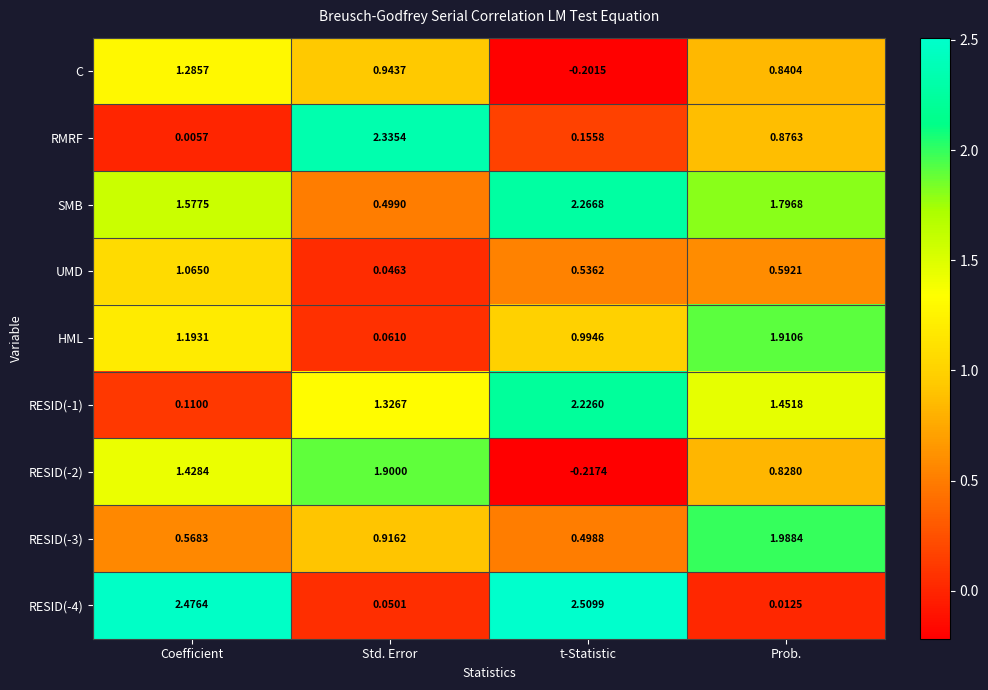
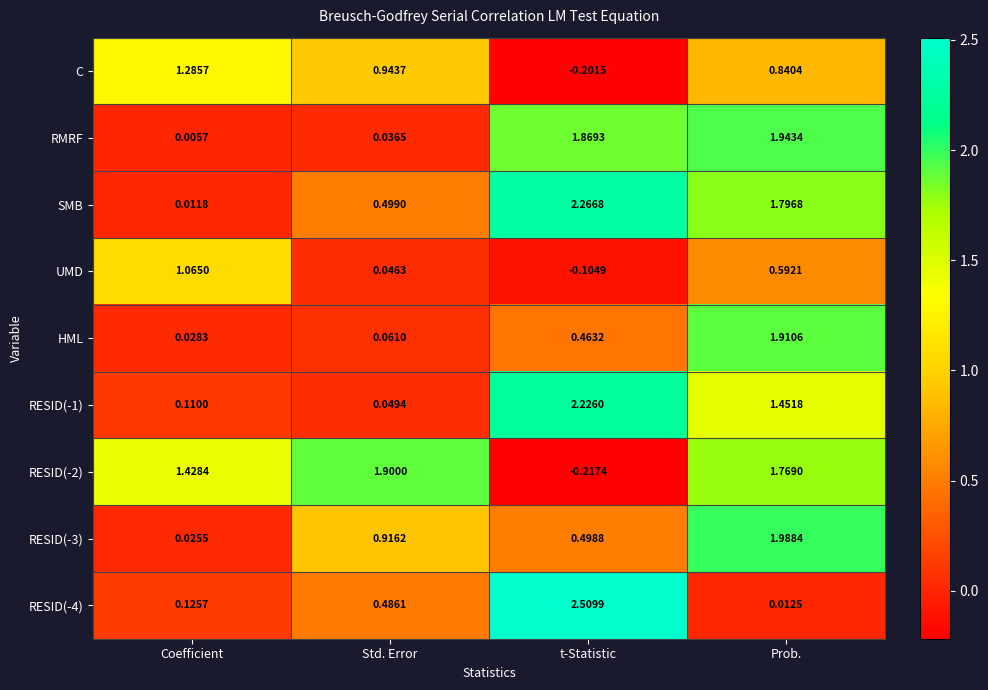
  {
    "C": {
      "Coefficient": 1.2857,
      "Std. Error": 0.9437,
      "t-Statistic": -0.2015,
      "Prob.": 0.8404
    },
    "RMRF": {
      "Coefficient": 0.0057,
-     "Std. Error": 2.3354,
-     "t-Statistic": 0.1558,
-     "Prob.": 0.8763
+     "Std. Error": 0.0365,
+     "t-Statistic": 1.8693,
+     "Prob.": 1.9434
    },
    "SMB": {
-     "Coefficient": 1.5775,
+     "Coefficient": 0.0118,
      "Std. Error": 0.4990,
      "t-Statistic": 2.2668,
      "Prob.": 1.7968
    },
    "UMD": {
      "Coefficient": 1.0650,
      "Std. Error": 0.0463,
-     "t-Statistic": 0.5362,
+     "t-Statistic": -0.1049,
      "Prob.": 0.5921
    },
    "HML": {
-     "Coefficient": 1.1931,
+     "Coefficient": 0.0283,
      "Std. Error": 0.0610,
-     "t-Statistic": 0.9946,
+     "t-Statistic": 0.4632,
      "Prob.": 1.9106
    },
    "RESID(-1)": {
      "Coefficient": 0.1100,
-     "Std. Error": 1.3267,
+     "Std. Error": 0.0494,
      "t-Statistic": 2.2260,
      "Prob.": 1.4518
    },
    "RESID(-2)": {
      "Coefficient": 1.4284,
      "Std. Error": 1.9000,
      "t-Statistic": -0.2174,
-     "Prob.": 0.8280
+     "Prob.": 1.7690
    },
    "RESID(-3)": {
-     "Coefficient": 0.5683,
+     "Coefficient": 0.0255,
      "Std. Error": 0.9162,
      "t-Statistic": 0.4988,
      "Prob.": 1.9884
    },
    "RESID(-4)": {
-     "Coefficient": 2.4764,
-     "Std. Error": 0.0501,
+     "Coefficient": 0.1257,
+     "Std. Error": 0.4861,
      "t-Statistic": 2.5099,
      "Prob.": 0.0125
    }
  }
